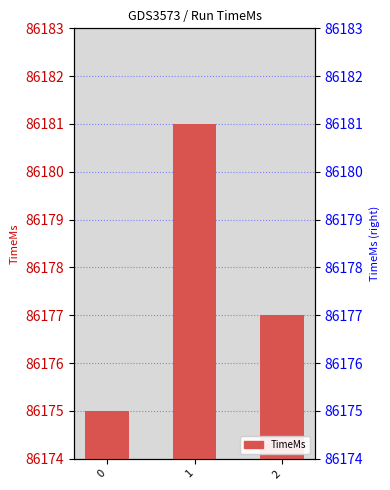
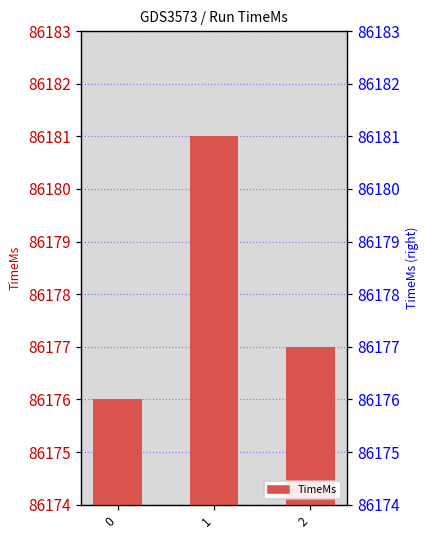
  {
-   "0": 86175,
+   "0": 86176,
    "1": 86181,
    "2": 86177
  }
